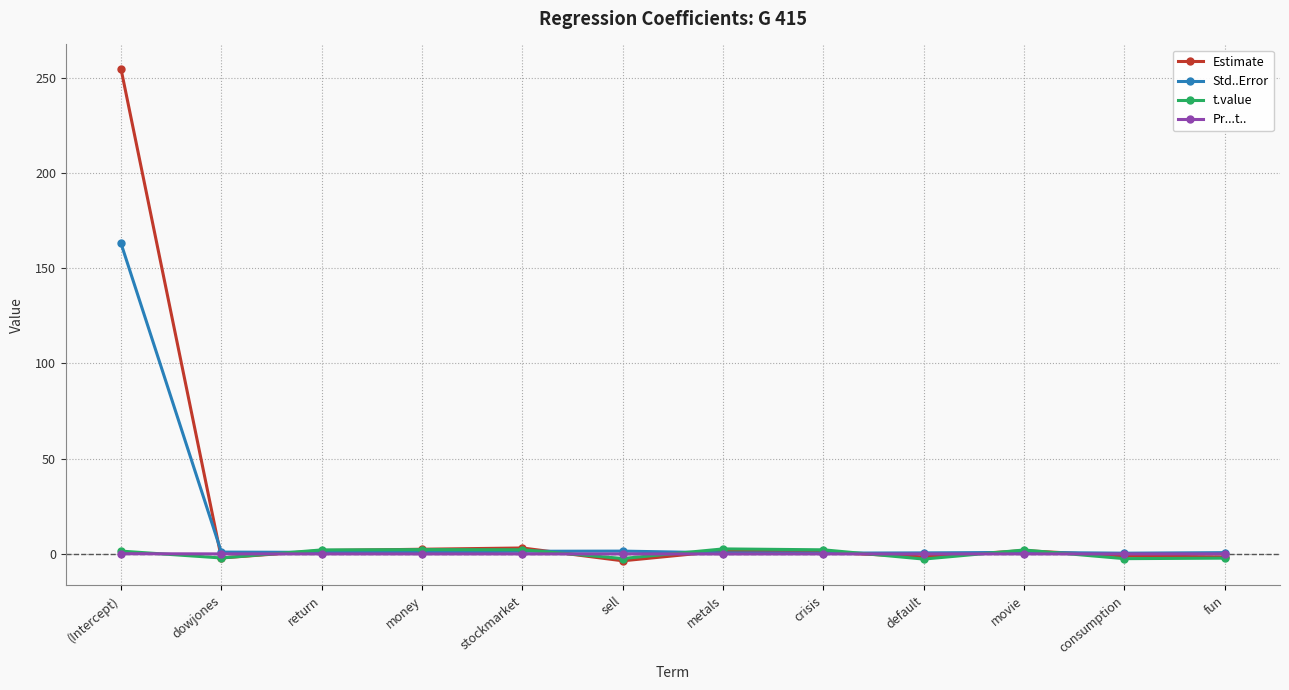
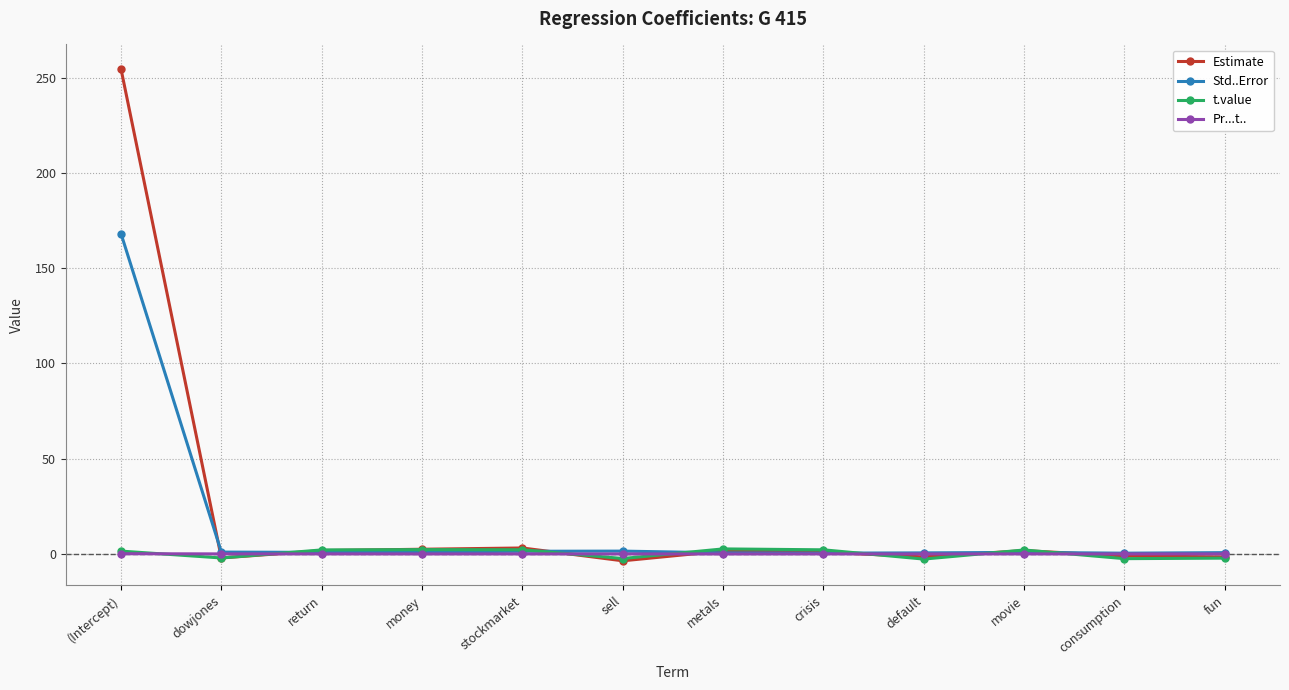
  {
    "Estimate": {
      "(Intercept)": 255
    },
    "Std..Error": {
-     "(Intercept)": 163,
+     "(Intercept)": 168,
      "sell": 2
    },
    "t.value": {
      "(Intercept)": 2,
      "consumption": -2
    },
    "Pr...t..": {
      "(Intercept)": 0,
      "stockmarket": 0,
      "sell": 0
    }
  }
